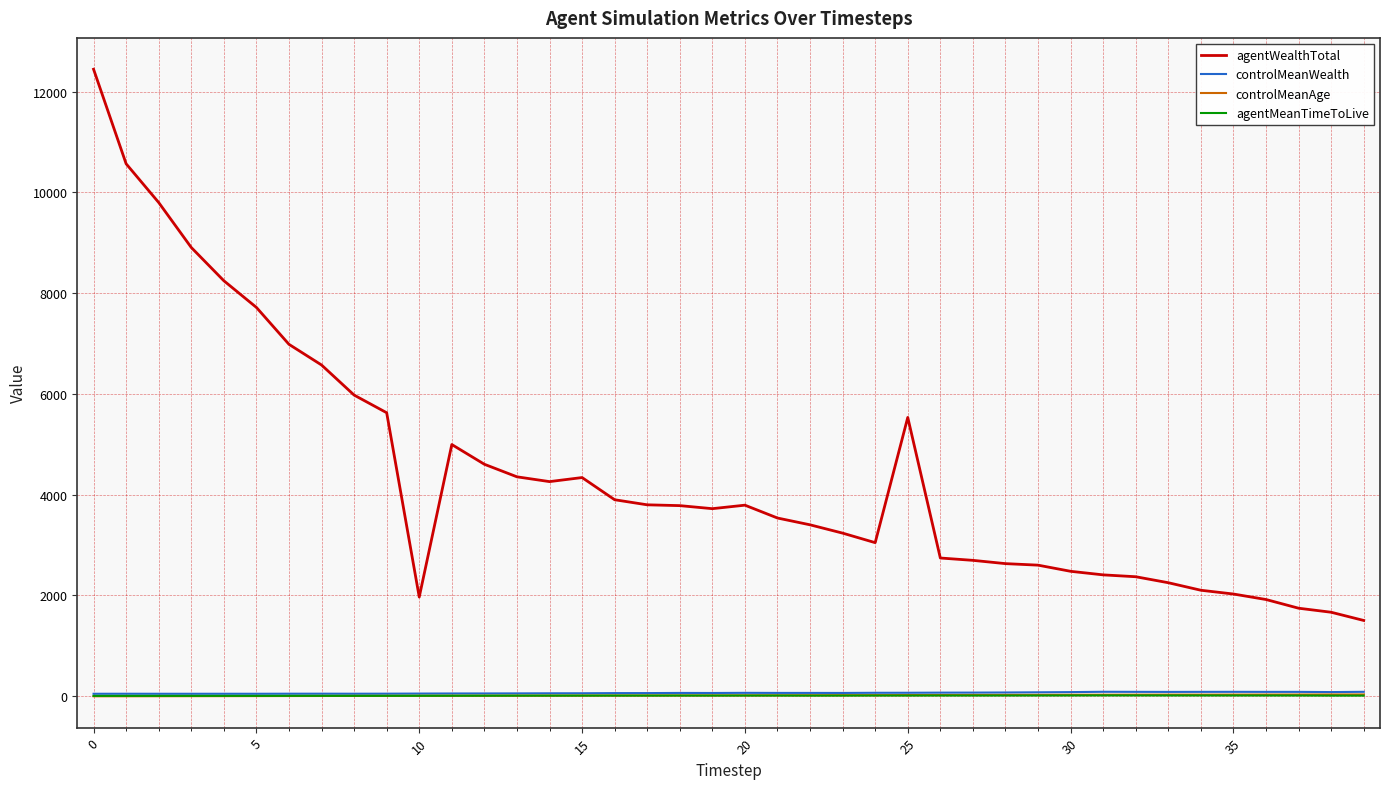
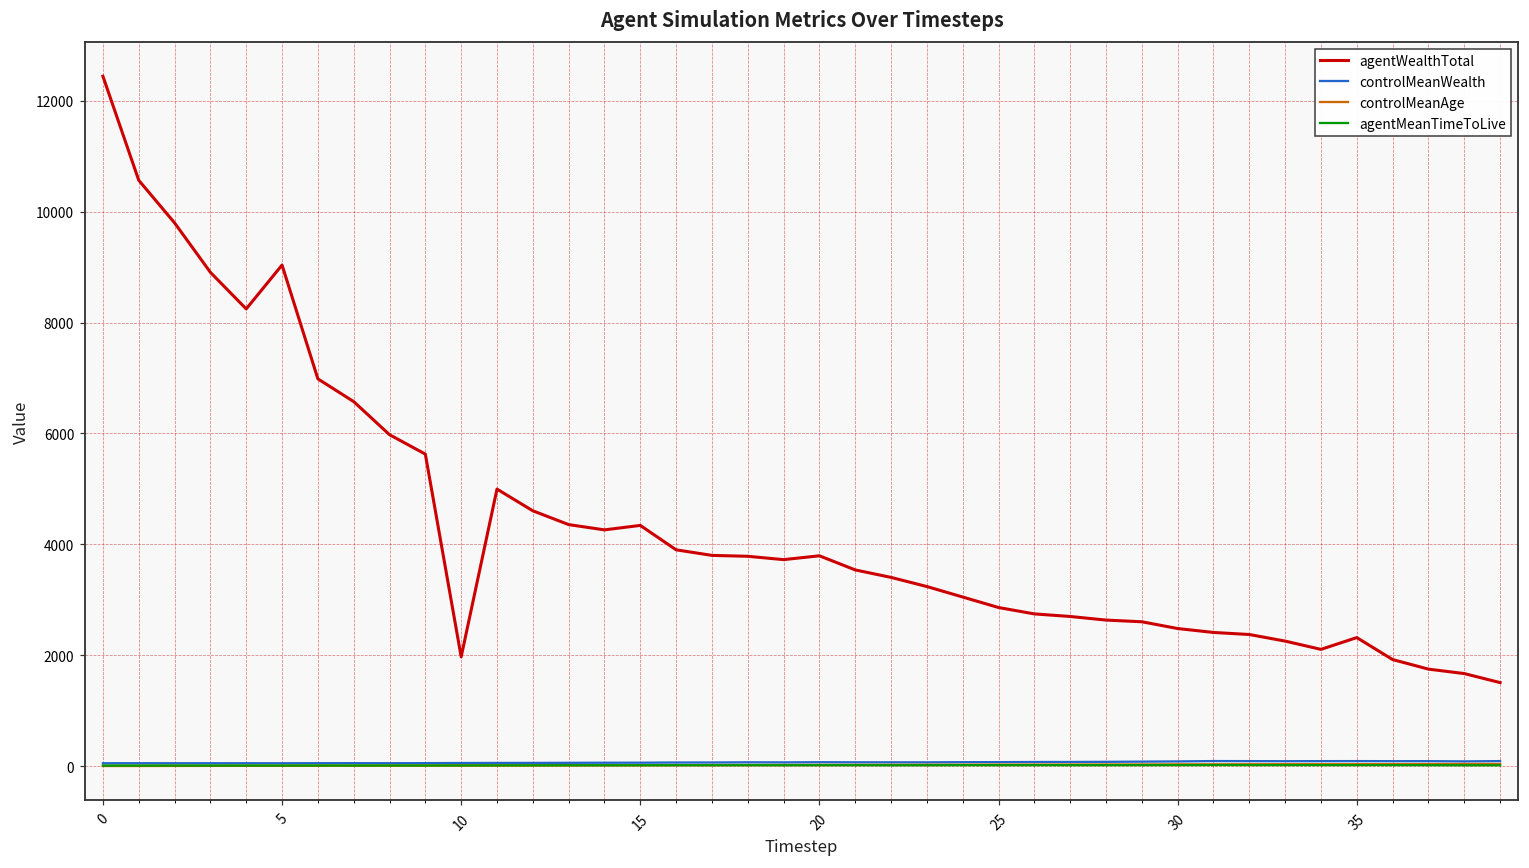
  {
    "agentWealthTotal": {
      "0": 12400,
-     "5": 7700,
+     "5": 9000,
      "10": 2000,
      "15": 4300,
      "20": 3800,
-     "25": 5500,
+     "25": 2900,
      "30": 2500,
-     "35": 2000
+     "35": 2300
    },
    "controlMeanWealth": {
      "30": 100,
      "35": 100
    }
  }
